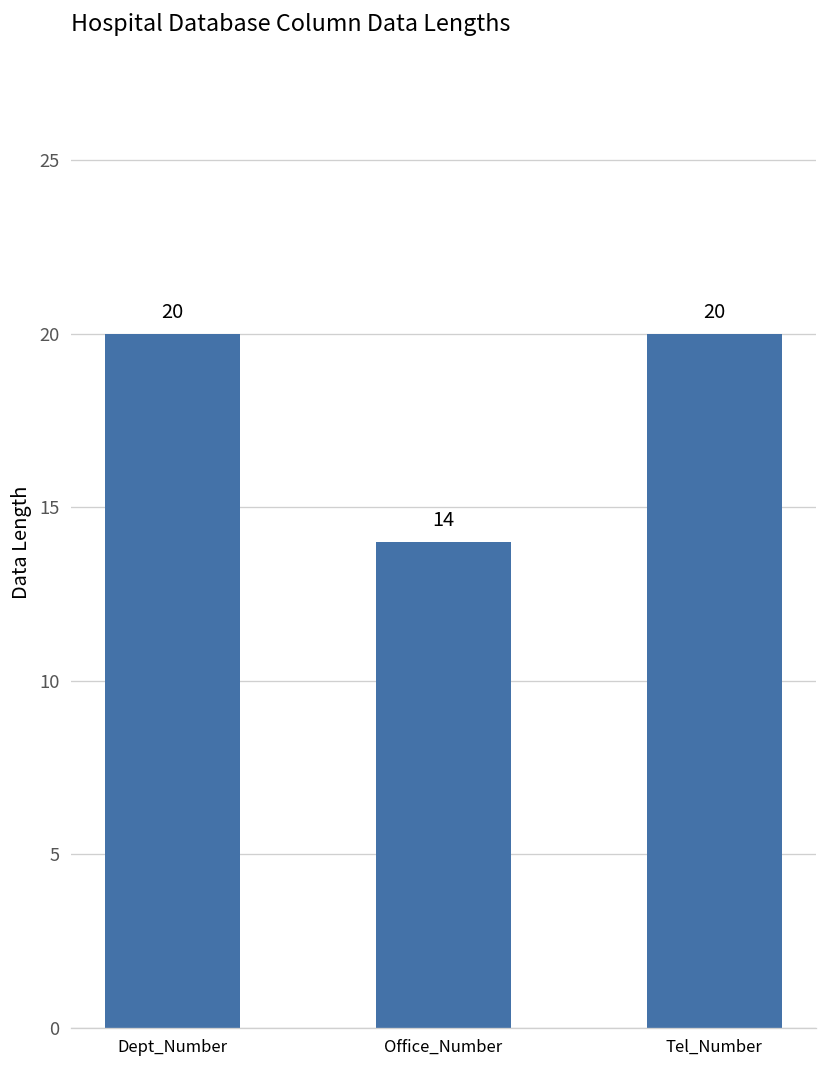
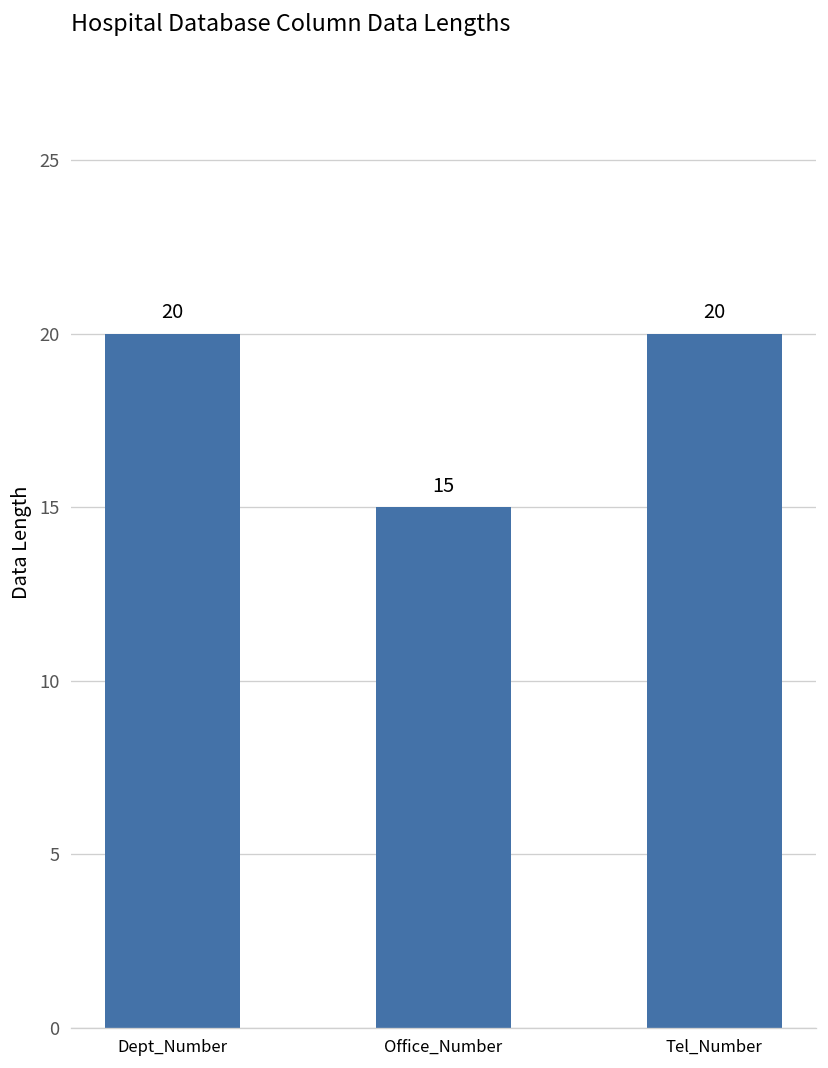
  {
    "Dept_Number": 20,
-   "Office_Number": 14,
+   "Office_Number": 15,
    "Tel_Number": 20
  }
